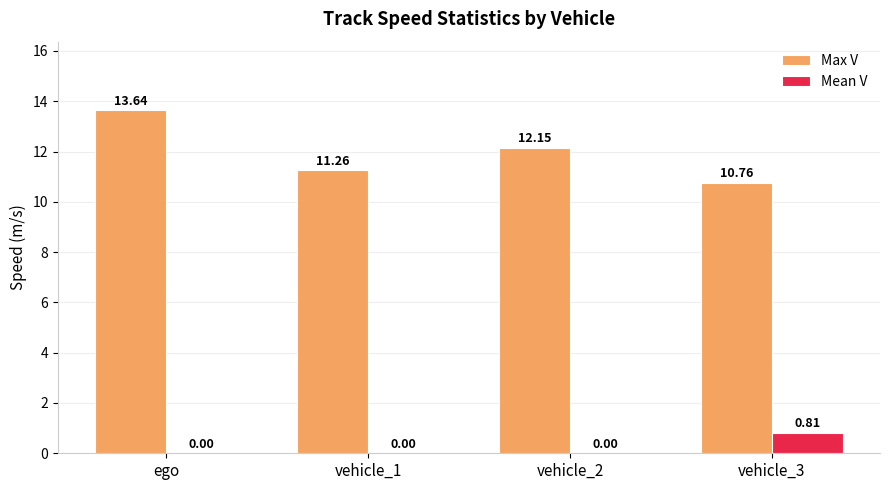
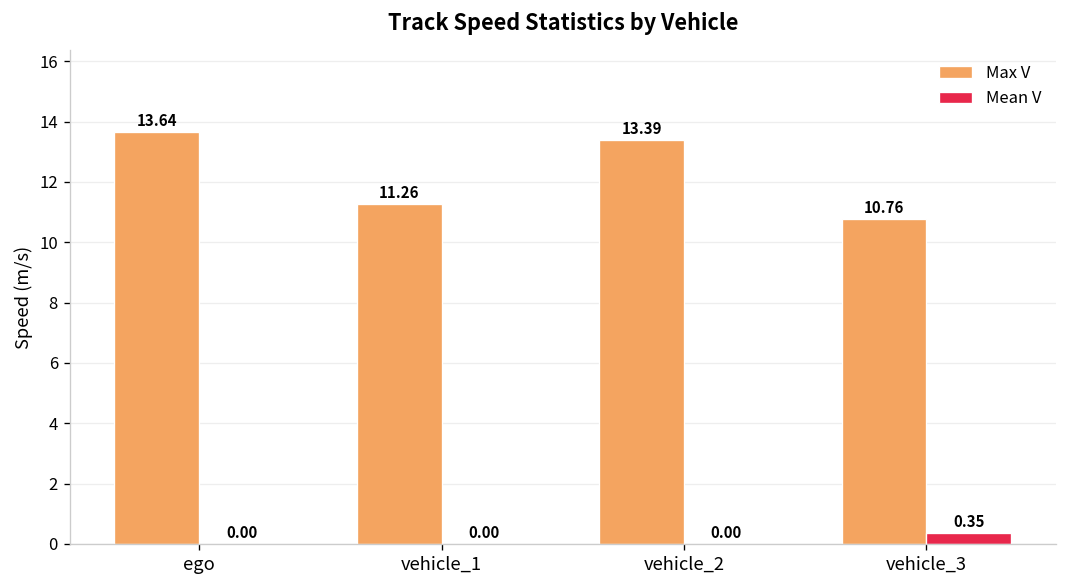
  {
    "Max V": {
      "ego": 13.64,
      "vehicle_1": 11.26,
-     "vehicle_2": 12.15,
+     "vehicle_2": 13.39,
      "vehicle_3": 10.76
    },
    "Mean V": {
      "ego": 0.00,
      "vehicle_1": 0.00,
      "vehicle_2": 0.00,
-     "vehicle_3": 0.81
+     "vehicle_3": 0.35
    }
  }
